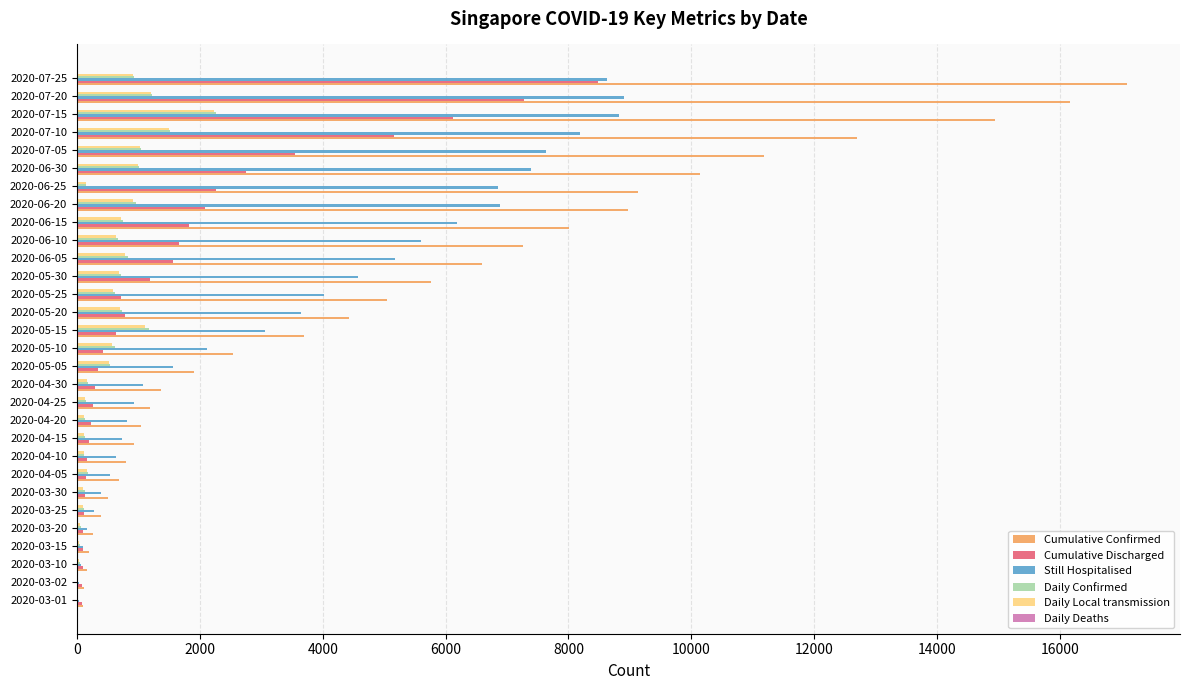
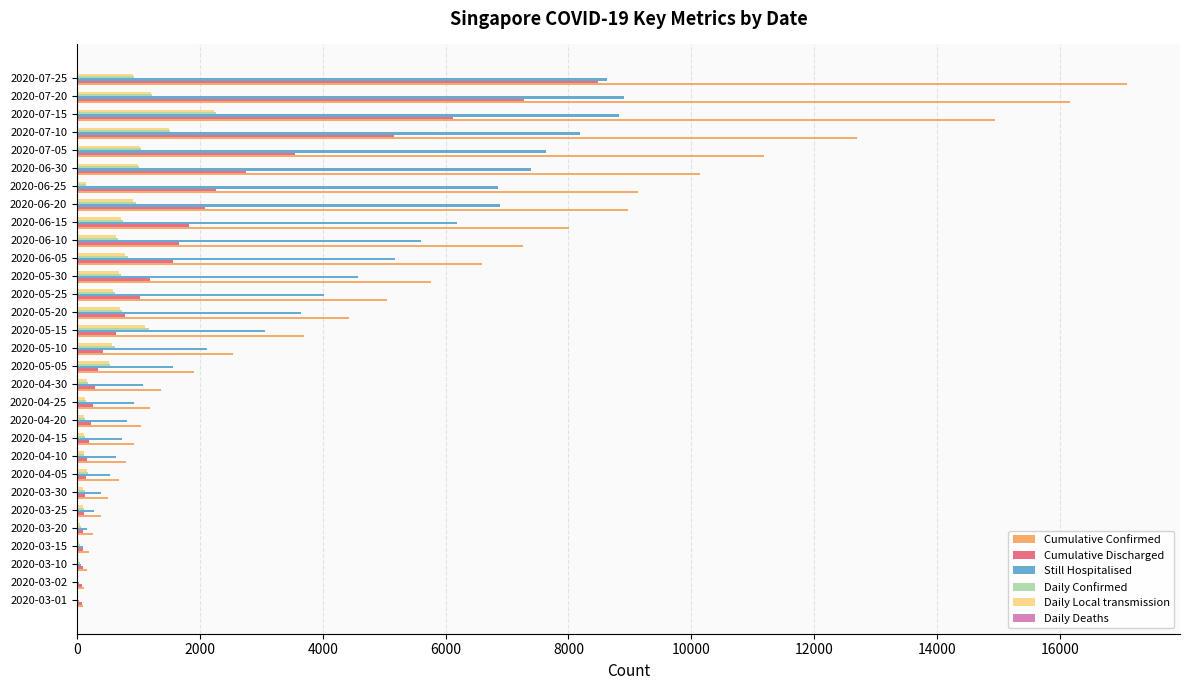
  {
    "Cumulative Discharged": {
      "2020-07-25": 8500,
      "2020-07-20": 7300,
      "2020-07-15": 6100,
      "2020-07-10": 5200,
      "2020-07-05": 3500,
      "2020-06-30": 2700,
      "2020-06-25": 2300,
      "2020-06-20": 2100,
      "2020-06-15": 1800,
      "2020-06-10": 1700,
      "2020-06-05": 1600,
      "2020-05-30": 1200,
-     "2020-05-25": 700,
+     "2020-05-25": 1000,
      "2020-05-20": 800,
      "2020-05-15": 600,
      "2020-05-10": 400,
      "2020-05-05": 300,
      "2020-04-30": 300,
      "2020-04-25": 300,
      "2020-04-20": 200,
      "2020-04-15": 200,
      "2020-04-10": 200,
      "2020-04-05": 100,
      "2020-03-30": 100,
      "2020-03-25": 100,
      "2020-03-20": 100,
      "2020-03-15": 100,
      "2020-03-10": 100,
      "2020-03-02": 100,
      "2020-03-01": 100
    },
    "Still Hospitalised": {
      "2020-07-25": 8600,
      "2020-07-20": 8900,
      "2020-07-15": 8800,
      "2020-07-10": 8200,
      "2020-07-05": 7600,
      "2020-06-30": 7400,
      "2020-06-25": 6900,
      "2020-06-20": 6900,
      "2020-06-15": 6200,
      "2020-06-10": 5600,
      "2020-06-05": 5200,
      "2020-05-30": 4600,
      "2020-05-25": 4000,
      "2020-05-20": 3600,
      "2020-05-15": 3100,
      "2020-05-10": 2100,
      "2020-05-05": 1600,
      "2020-04-30": 1100,
      "2020-04-25": 900,
      "2020-04-20": 800,
      "2020-04-15": 700,
      "2020-04-10": 600,
      "2020-04-05": 500,
      "2020-03-30": 400,
      "2020-03-25": 300,
      "2020-03-20": 200,
      "2020-03-15": 100,
      "2020-03-10": 100
    },
    "Daily Confirmed": {
      "2020-07-25": 900,
      "2020-07-20": 1200,
      "2020-07-15": 2300,
      "2020-07-10": 1500,
      "2020-07-05": 1000,
      "2020-06-30": 1000,
      "2020-06-25": 200,
      "2020-06-20": 1000,
      "2020-06-15": 800,
      "2020-06-10": 700,
      "2020-06-05": 800,
      "2020-05-30": 700,
      "2020-05-25": 600,
      "2020-05-20": 700,
      "2020-05-15": 1200,
      "2020-05-10": 600,
      "2020-05-05": 500,
      "2020-04-30": 200,
      "2020-04-25": 100,
      "2020-04-20": 100,
      "2020-04-15": 100,
      "2020-04-10": 100,
      "2020-04-05": 200,
      "2020-03-30": 100,
      "2020-03-25": 100,
      "2020-03-20": 100,
      "2020-03-15": 0,
      "2020-03-10": 0
    },
    "Daily Deaths": {
      "2020-05-20": 0,
      "2020-05-15": 0,
      "2020-05-10": 0,
      "2020-05-05": 0,
      "2020-04-30": 0,
      "2020-04-25": 0,
      "2020-04-20": 0,
      "2020-04-15": 0,
      "2020-04-10": 0,
      "2020-04-05": 0,
      "2020-03-30": 0,
      "2020-03-25": 0,
      "2020-03-20": 0,
      "2020-03-15": 0,
      "2020-03-10": 0,
      "2020-03-02": 0,
      "2020-03-01": 0
    }
  }
